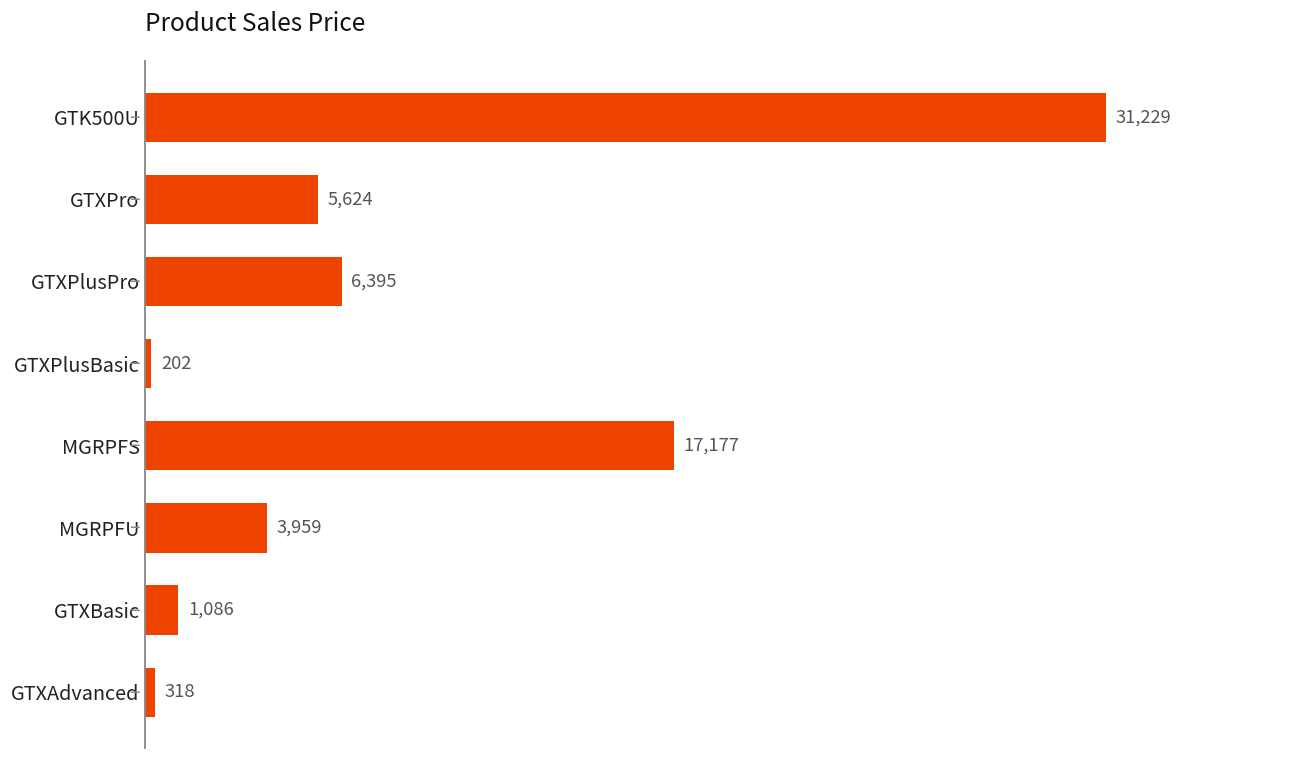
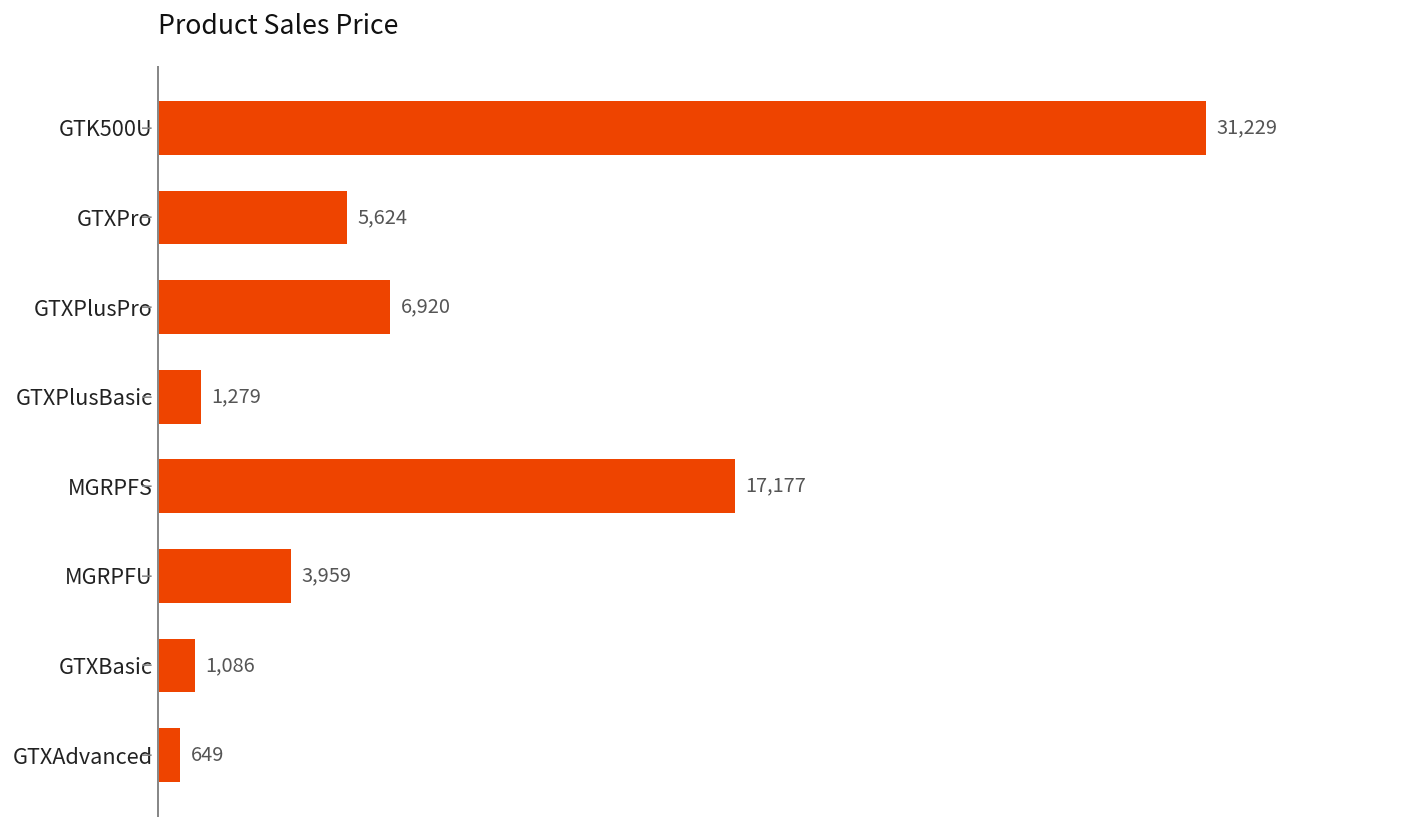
  {
    "GTK500U": "31,229",
    "GTXPro": "5,624",
-   "GTXPlusPro": "6,395",
-   "GTXPlusBasic": "202",
+   "GTXPlusPro": "6,920",
+   "GTXPlusBasic": "1,279",
    "MGRPFS": "17,177",
    "MGRPFU": "3,959",
    "GTXBasic": "1,086",
-   "GTXAdvanced": "318"
+   "GTXAdvanced": "649"
  }
